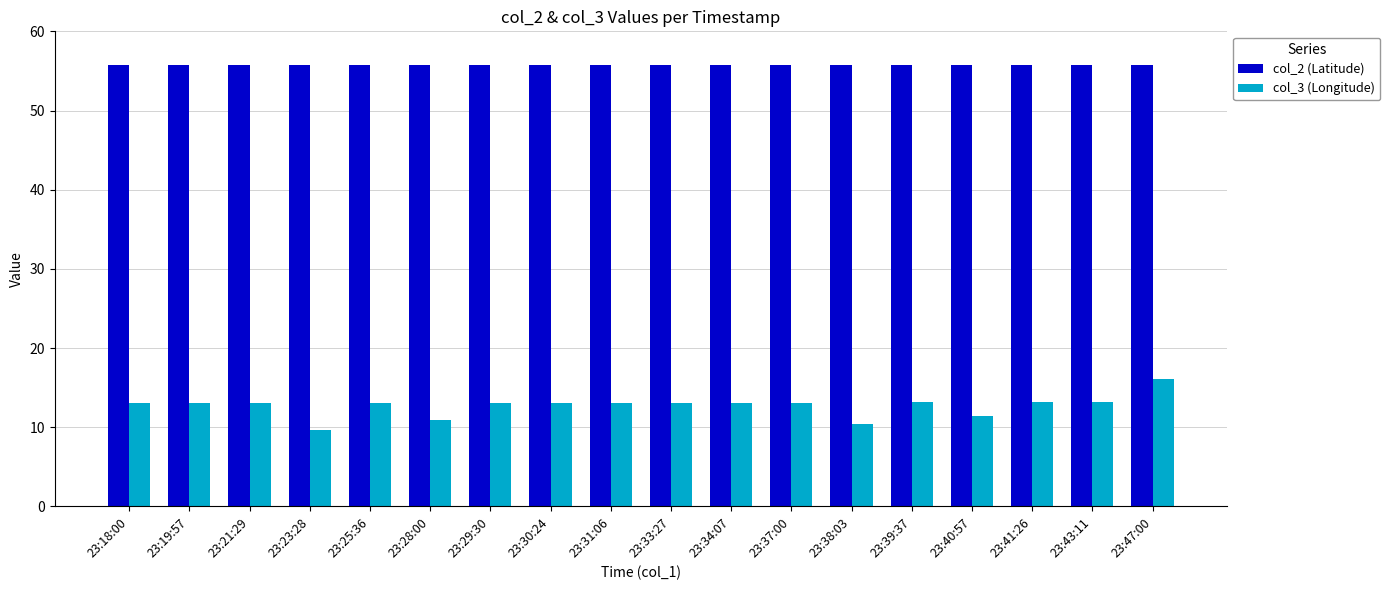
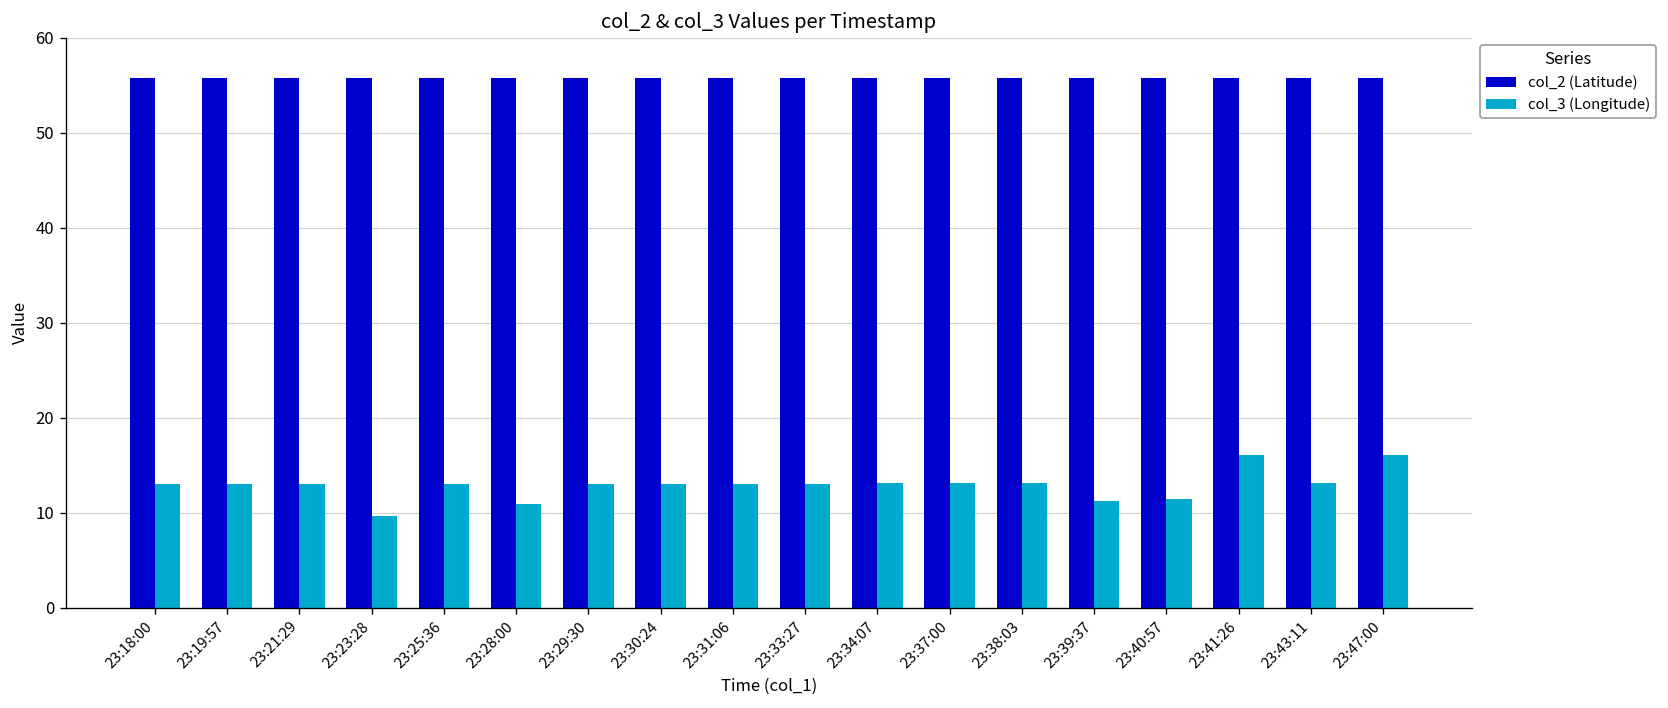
  {
    "col_2 (Latitude)": {
      "23:18:00": 56,
      "23:19:57": 56,
      "23:21:29": 56,
      "23:23:28": 56,
      "23:25:36": 56,
      "23:28:00": 56,
      "23:29:30": 56,
      "23:30:24": 56,
      "23:31:06": 56,
      "23:33:27": 56,
      "23:34:07": 56,
      "23:37:00": 56,
      "23:38:03": 56,
      "23:39:37": 56,
      "23:40:57": 56,
      "23:41:26": 56,
      "23:43:11": 56,
      "23:47:00": 56
    },
    "col_3 (Longitude)": {
      "23:18:00": 13,
      "23:19:57": 13,
      "23:21:29": 13,
      "23:23:28": 10,
      "23:25:36": 13,
      "23:28:00": 11,
      "23:29:30": 13,
      "23:30:24": 13,
      "23:31:06": 13,
      "23:33:27": 13,
      "23:34:07": 13,
      "23:37:00": 13,
-     "23:38:03": 10,
-     "23:39:37": 13,
+     "23:38:03": 13,
+     "23:39:37": 11,
      "23:40:57": 11,
-     "23:41:26": 13,
+     "23:41:26": 16,
      "23:43:11": 13,
      "23:47:00": 16
    }
  }
